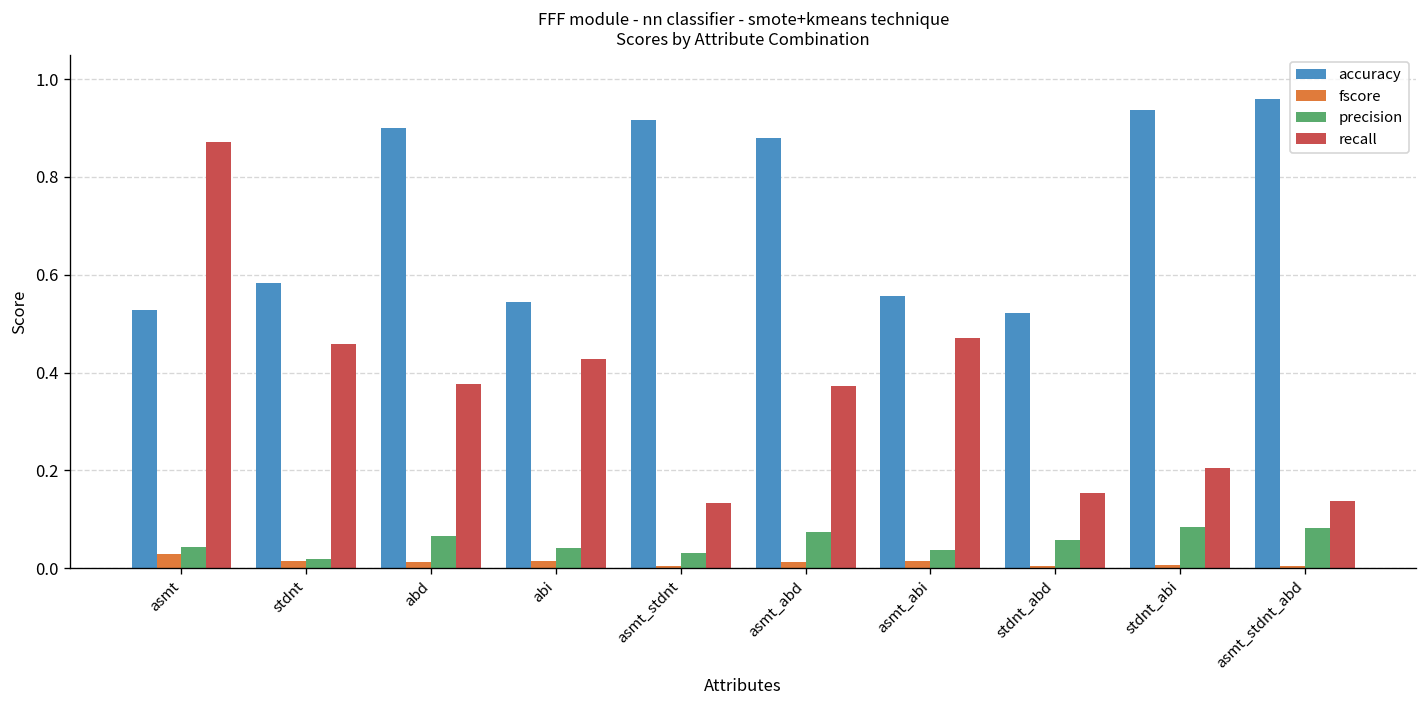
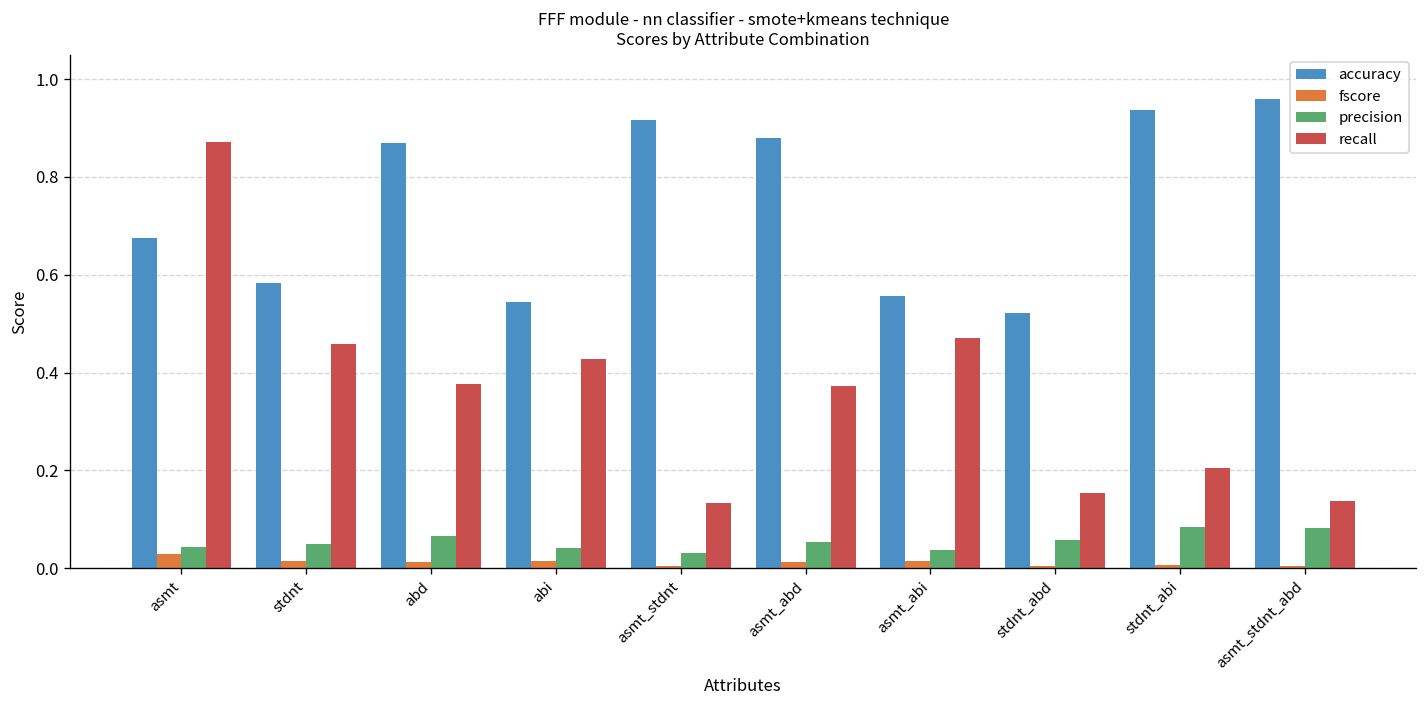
  {
    "accuracy": {
-     "asmt": 0.53,
+     "asmt": 0.68,
      "stdnt": 0.58,
-     "abd": 0.90,
+     "abd": 0.87,
      "abi": 0.54,
      "asmt_stdnt": 0.92,
      "asmt_abd": 0.88,
      "asmt_abi": 0.56,
      "stdnt_abd": 0.52,
      "stdnt_abi": 0.94,
      "asmt_stdnt_abd": 0.96
    },
    "precision": {
      "asmt": 0.04,
-     "stdnt": 0.02,
+     "stdnt": 0.05,
      "abd": 0.07,
      "abi": 0.04,
      "asmt_stdnt": 0.03,
-     "asmt_abd": 0.07,
+     "asmt_abd": 0.05,
      "asmt_abi": 0.04,
      "stdnt_abd": 0.06,
      "stdnt_abi": 0.08,
      "asmt_stdnt_abd": 0.08
    }
  }
